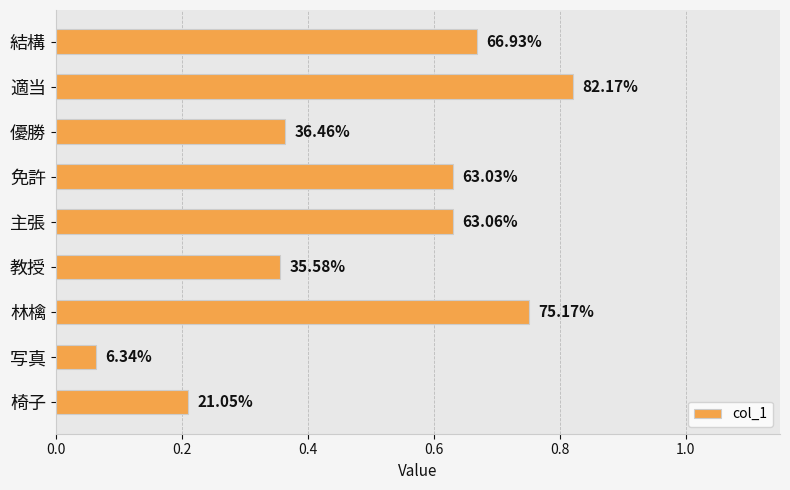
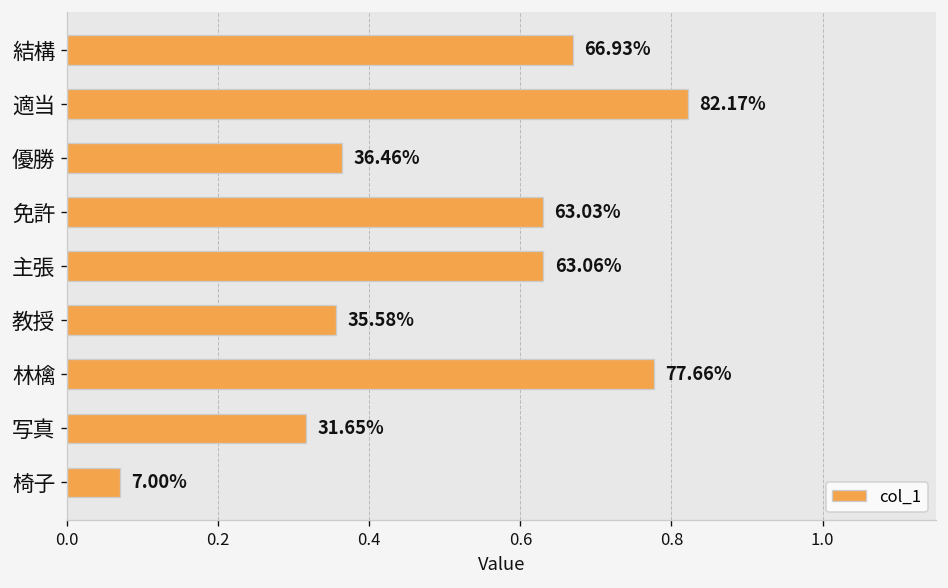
  {
    "結構": "66.93%",
    "適当": "82.17%",
    "優勝": "36.46%",
    "免許": "63.03%",
    "主張": "63.06%",
    "教授": "35.58%",
-   "林檎": "75.17%",
-   "写真": "6.34%",
-   "椅子": "21.05%"
+   "林檎": "77.66%",
+   "写真": "31.65%",
+   "椅子": "7.00%"
  }
